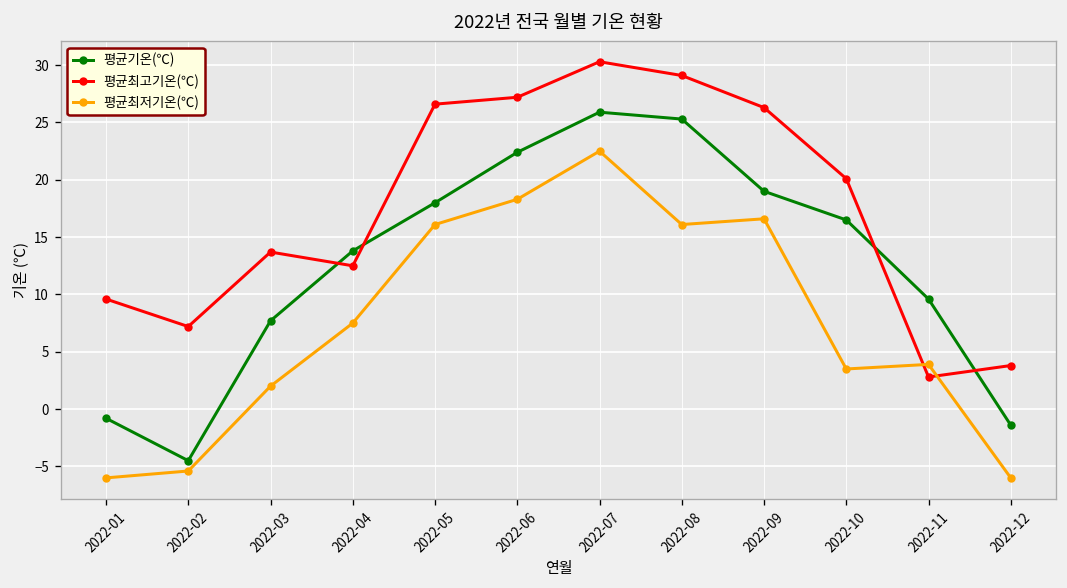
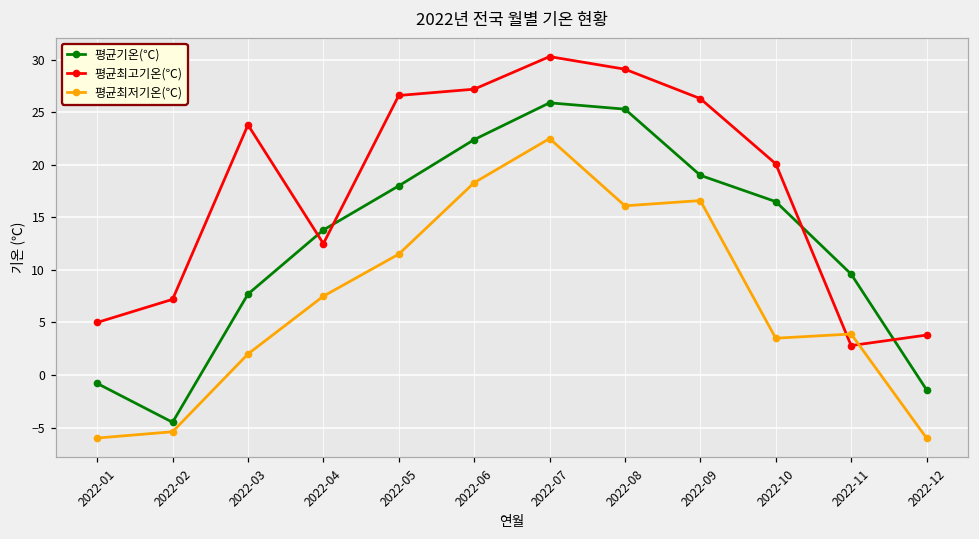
  {
    "평균기온(℃)": {
      "2022-01": -1,
      "2022-02": -5,
      "2022-03": 8,
      "2022-04": 14,
      "2022-05": 18,
      "2022-06": 22,
      "2022-07": 26,
      "2022-08": 25,
      "2022-09": 19,
      "2022-10": 17,
      "2022-11": 10,
      "2022-12": -1
    },
    "평균최고기온(℃)": {
-     "2022-01": 10,
+     "2022-01": 5,
      "2022-02": 7,
-     "2022-03": 14,
+     "2022-03": 24,
      "2022-04": 13,
      "2022-05": 27,
      "2022-06": 27,
      "2022-07": 30,
      "2022-08": 29,
      "2022-09": 26,
      "2022-10": 20,
      "2022-11": 3,
      "2022-12": 4
    },
    "평균최저기온(℃)": {
      "2022-01": -6,
      "2022-02": -5,
      "2022-03": 2,
      "2022-04": 8,
-     "2022-05": 16,
+     "2022-05": 12,
      "2022-06": 18,
      "2022-07": 23,
      "2022-08": 16,
      "2022-09": 17,
      "2022-10": 4,
      "2022-11": 4,
      "2022-12": -6
    }
  }
